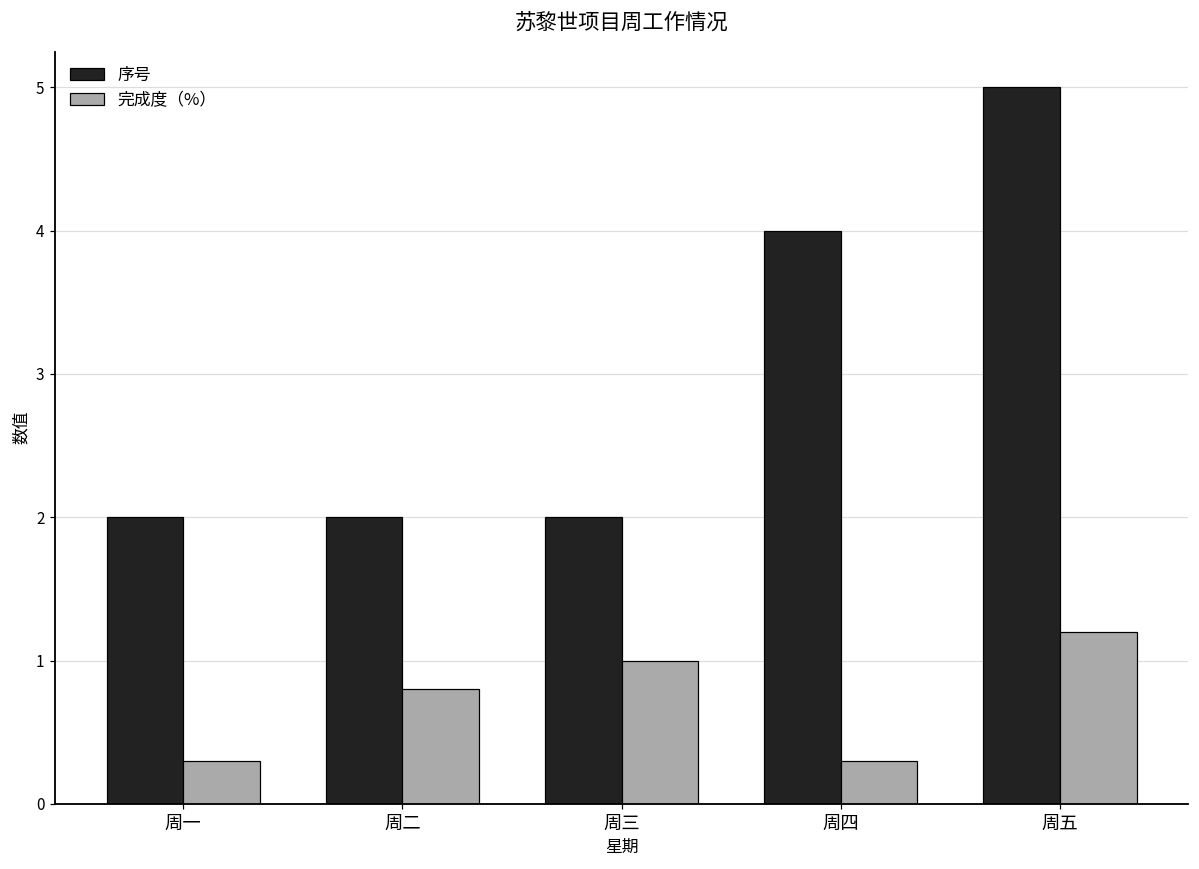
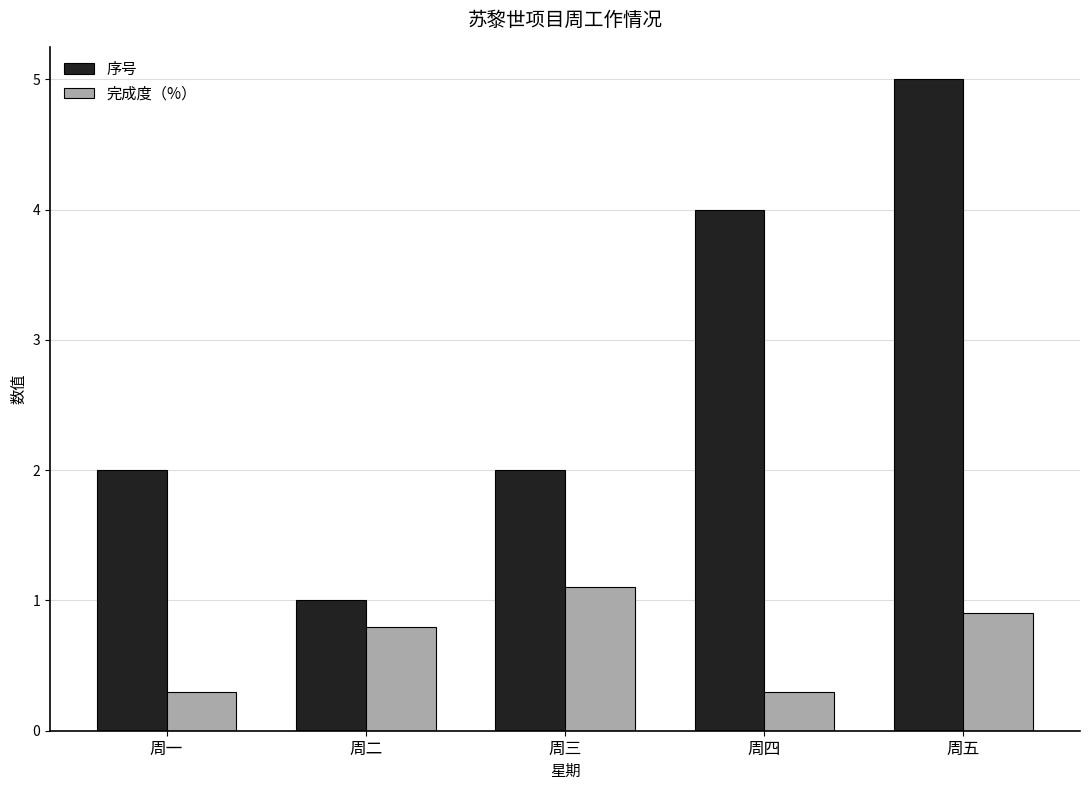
  {
    "序号": {
      "周一": 2,
-     "周二": 2,
+     "周二": 1,
      "周三": 2,
      "周四": 4,
      "周五": 5
    },
    "完成度（%）": {
      "周一": 0.3,
      "周二": 0.8,
-     "周三": 1.0,
+     "周三": 1.1,
      "周四": 0.3,
-     "周五": 1.2
+     "周五": 0.9
    }
  }
